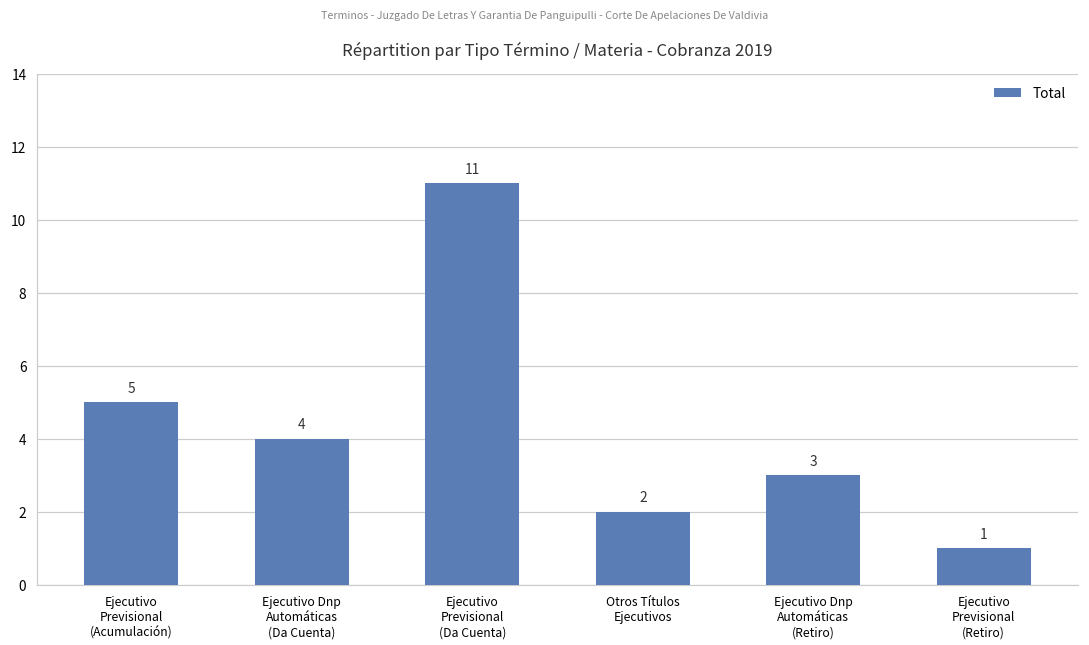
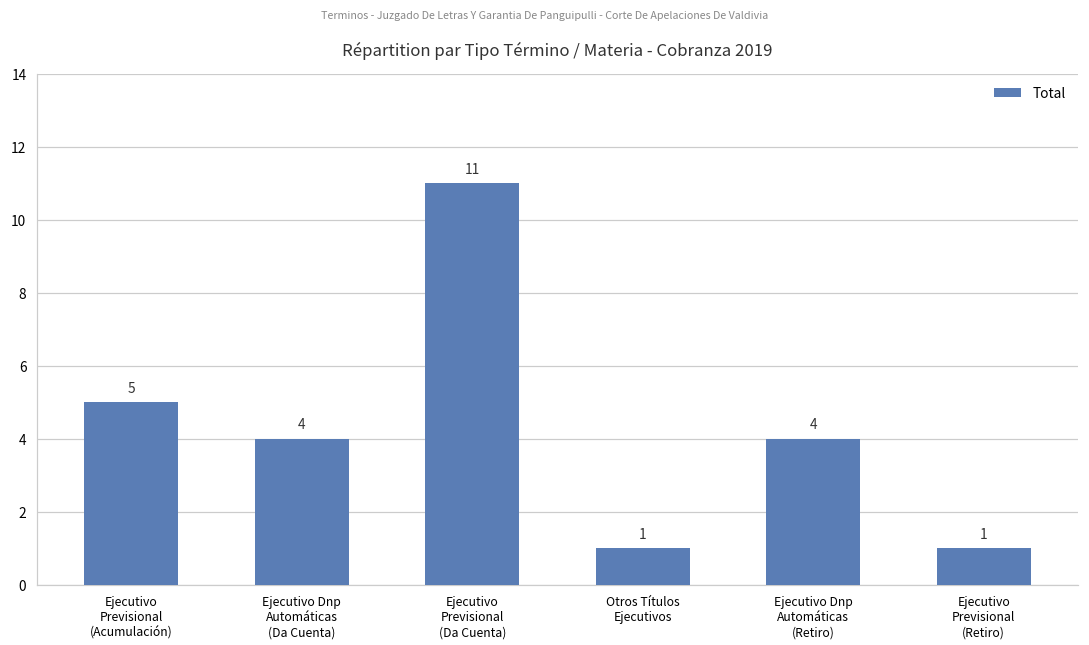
  {
    "Ejecutivo Previsional (Acumulación)": 5,
    "Ejecutivo Dnp Automáticas (Da Cuenta)": 4,
    "Ejecutivo Previsional (Da Cuenta)": 11,
-   "Otros Títulos Ejecutivos": 2,
-   "Ejecutivo Dnp Automáticas (Retiro)": 3,
+   "Otros Títulos Ejecutivos": 1,
+   "Ejecutivo Dnp Automáticas (Retiro)": 4,
    "Ejecutivo Previsional (Retiro)": 1
  }
